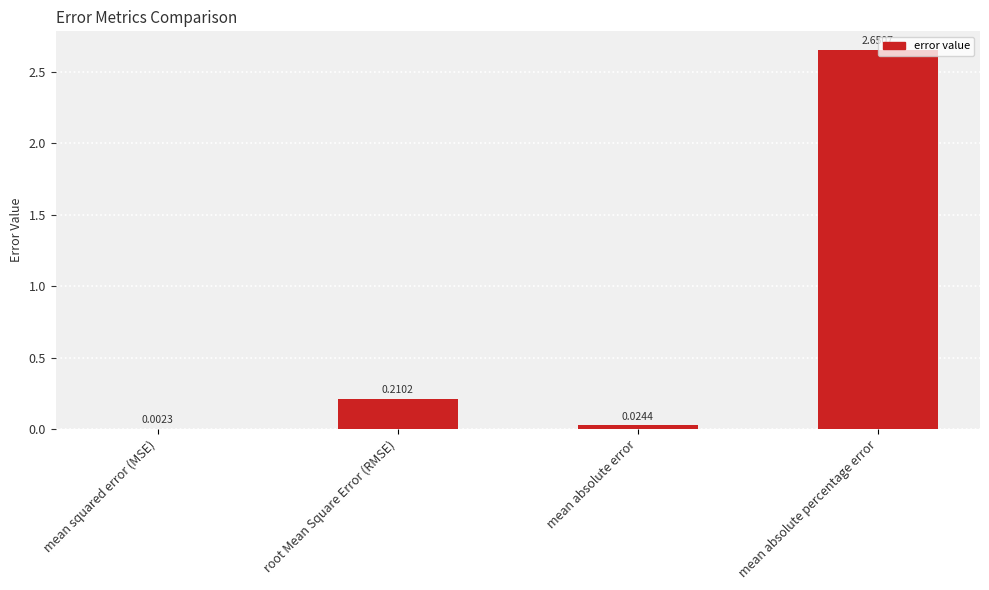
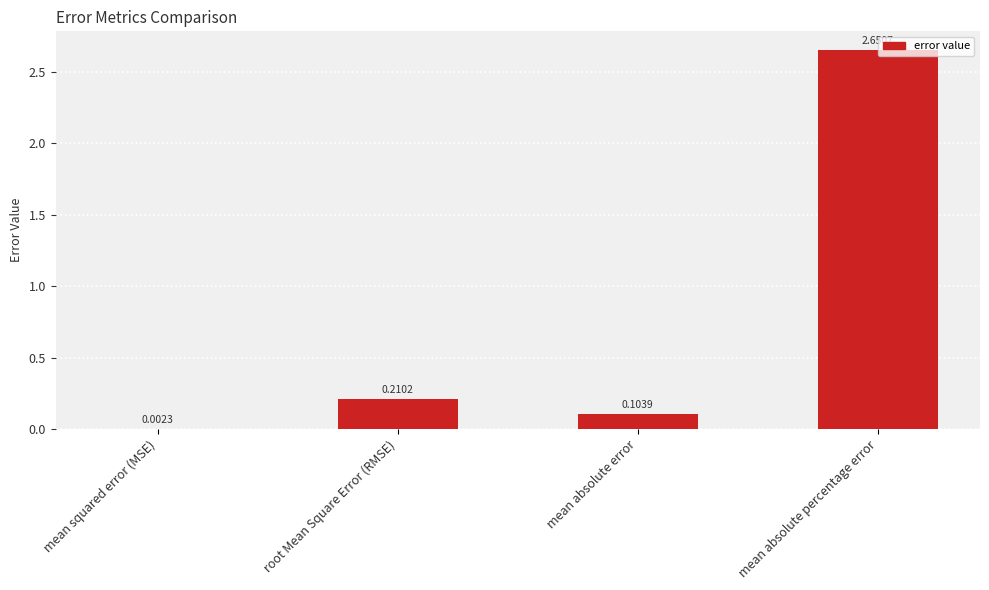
  {
    "mean squared error (MSE)": 0.0023,
    "root Mean Square Error (RMSE)": 0.2102,
-   "mean absolute error": 0.0244
+   "mean absolute error": 0.1039
  }
